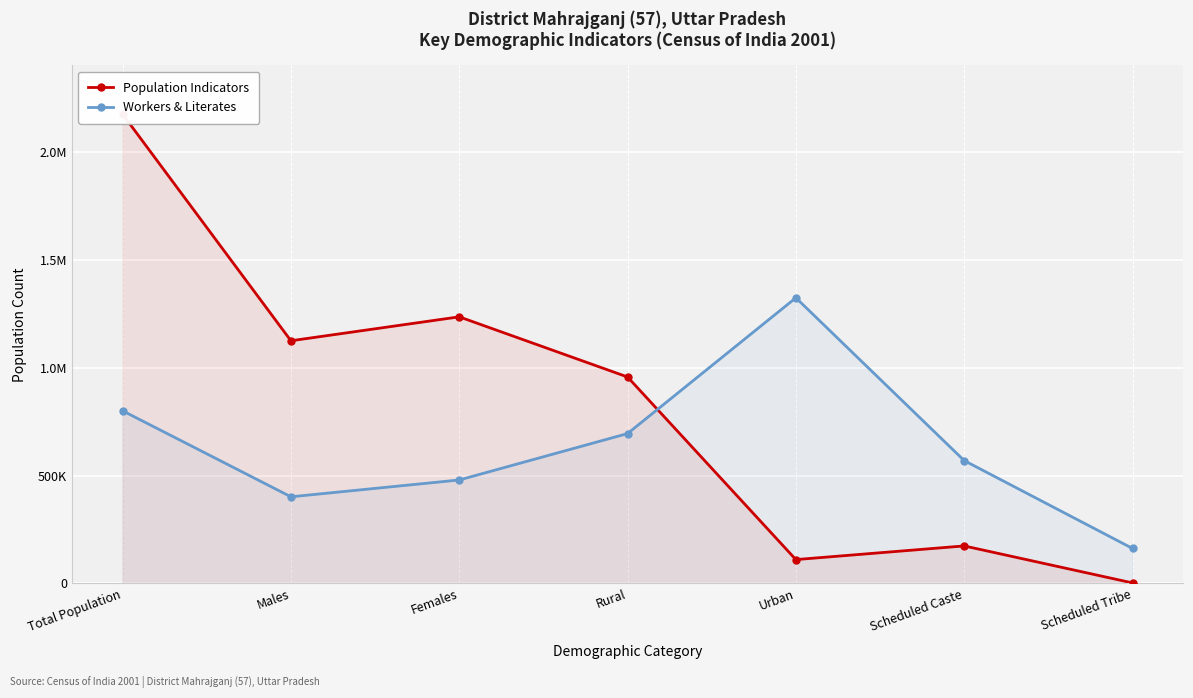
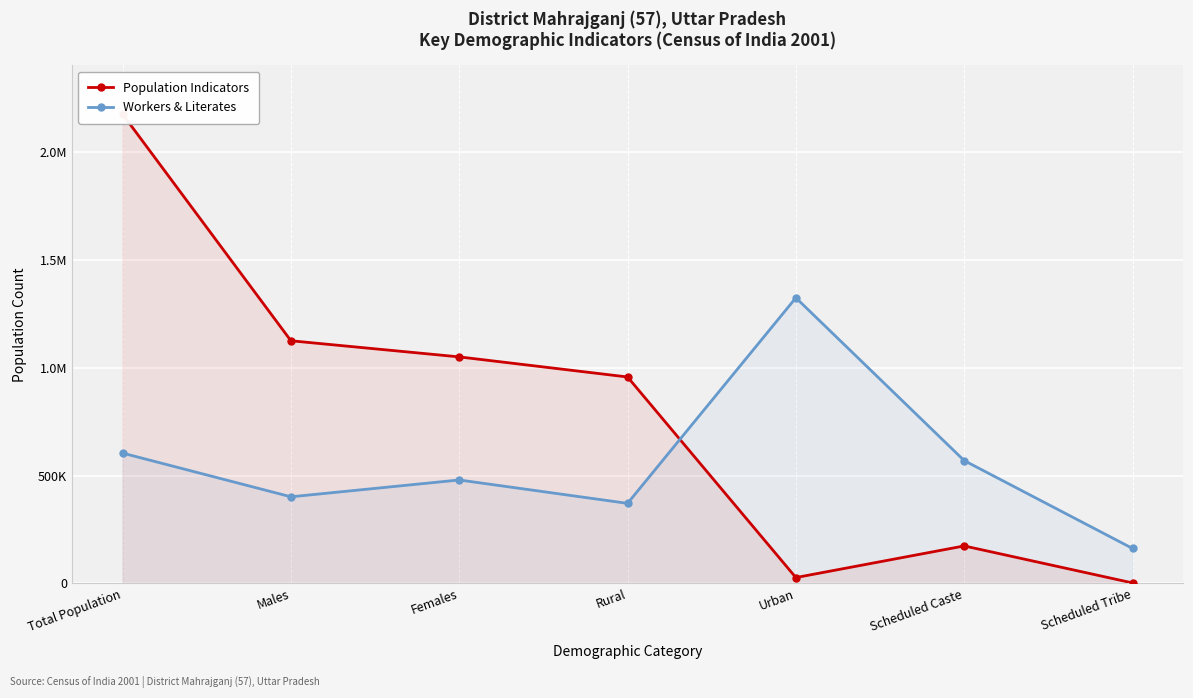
  {
    "Population Indicators": {
      "Males": 1120000,
-     "Females": 1240000,
+     "Females": 1050000,
      "Rural": 960000,
-     "Urban": 110000,
+     "Urban": 30000,
      "Scheduled Caste": 170000,
      "Scheduled Tribe": 0
    },
    "Workers & Literates": {
-     "Total Population": 800000,
+     "Total Population": 600000,
      "Males": 400000,
      "Females": 480000,
-     "Rural": 690000,
+     "Rural": 370000,
      "Urban": 1320000,
      "Scheduled Caste": 570000,
      "Scheduled Tribe": 160000
    }
  }
